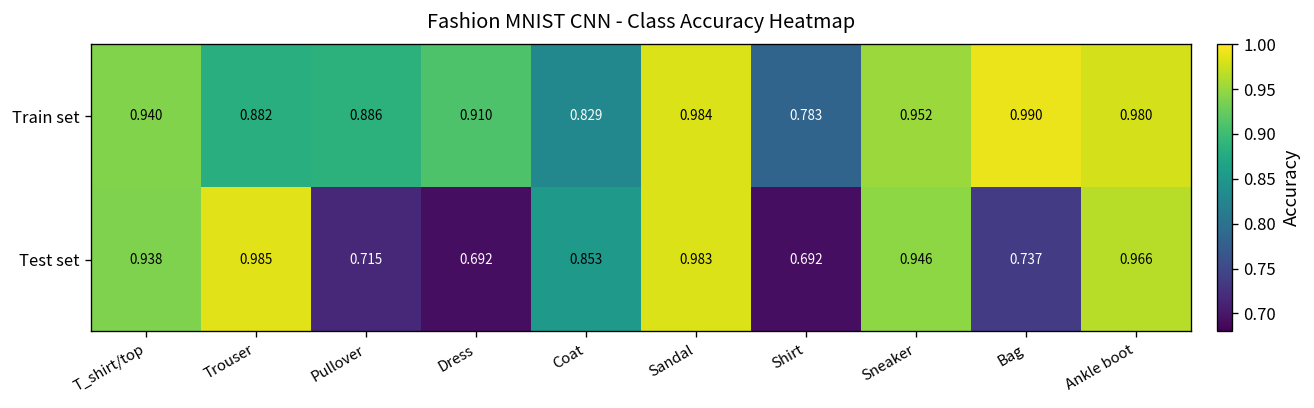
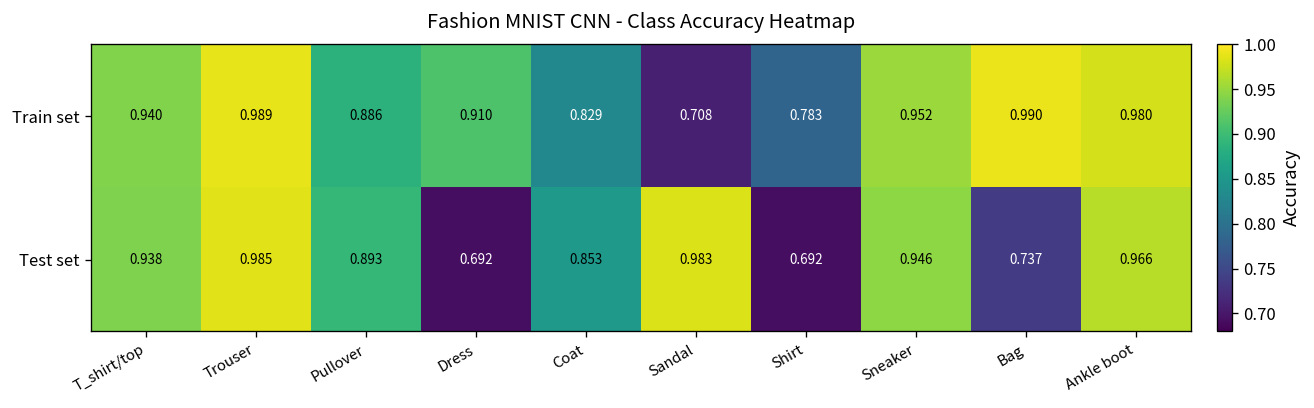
  {
    "Train set": {
      "T_shirt/top": 0.940,
-     "Trouser": 0.882,
+     "Trouser": 0.989,
      "Pullover": 0.886,
      "Dress": 0.910,
      "Coat": 0.829,
-     "Sandal": 0.984,
+     "Sandal": 0.708,
      "Shirt": 0.783,
      "Sneaker": 0.952,
      "Bag": 0.990,
      "Ankle boot": 0.980
    },
    "Test set": {
      "T_shirt/top": 0.938,
      "Trouser": 0.985,
-     "Pullover": 0.715,
+     "Pullover": 0.893,
      "Dress": 0.692,
      "Coat": 0.853,
      "Sandal": 0.983,
      "Shirt": 0.692,
      "Sneaker": 0.946,
      "Bag": 0.737,
      "Ankle boot": 0.966
    }
  }
